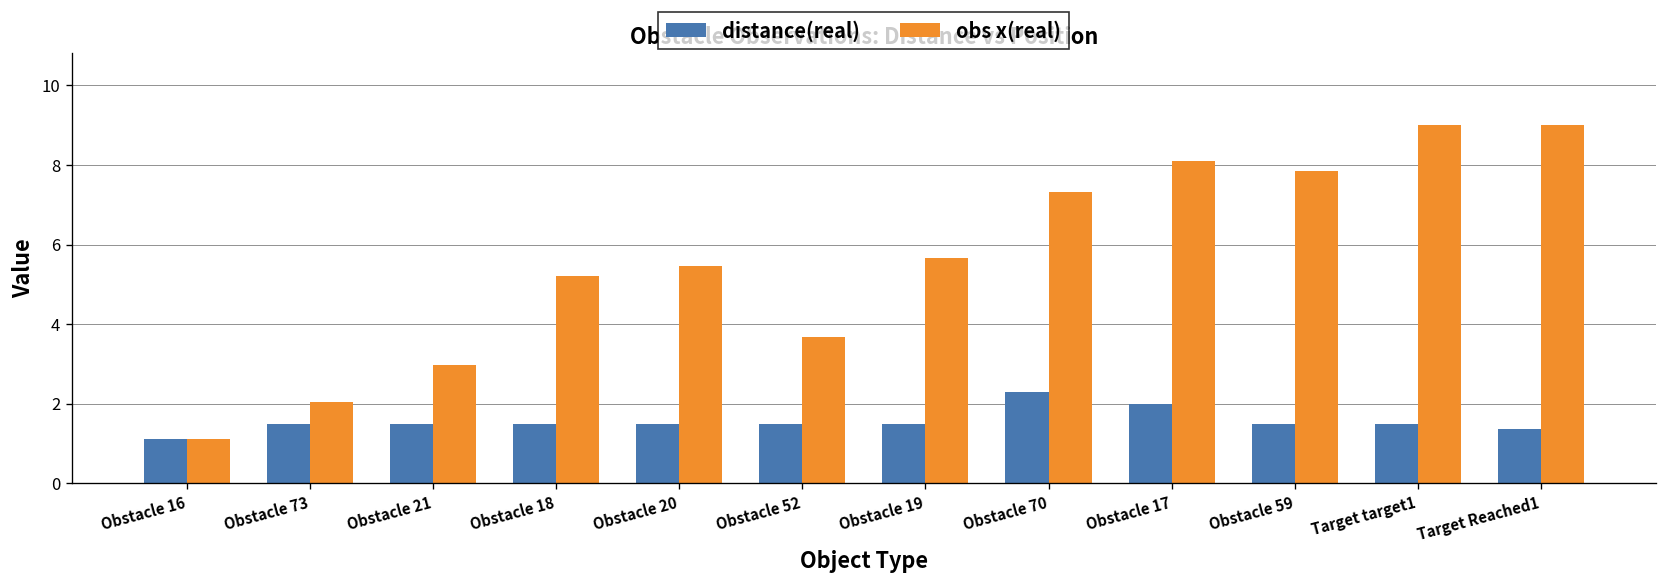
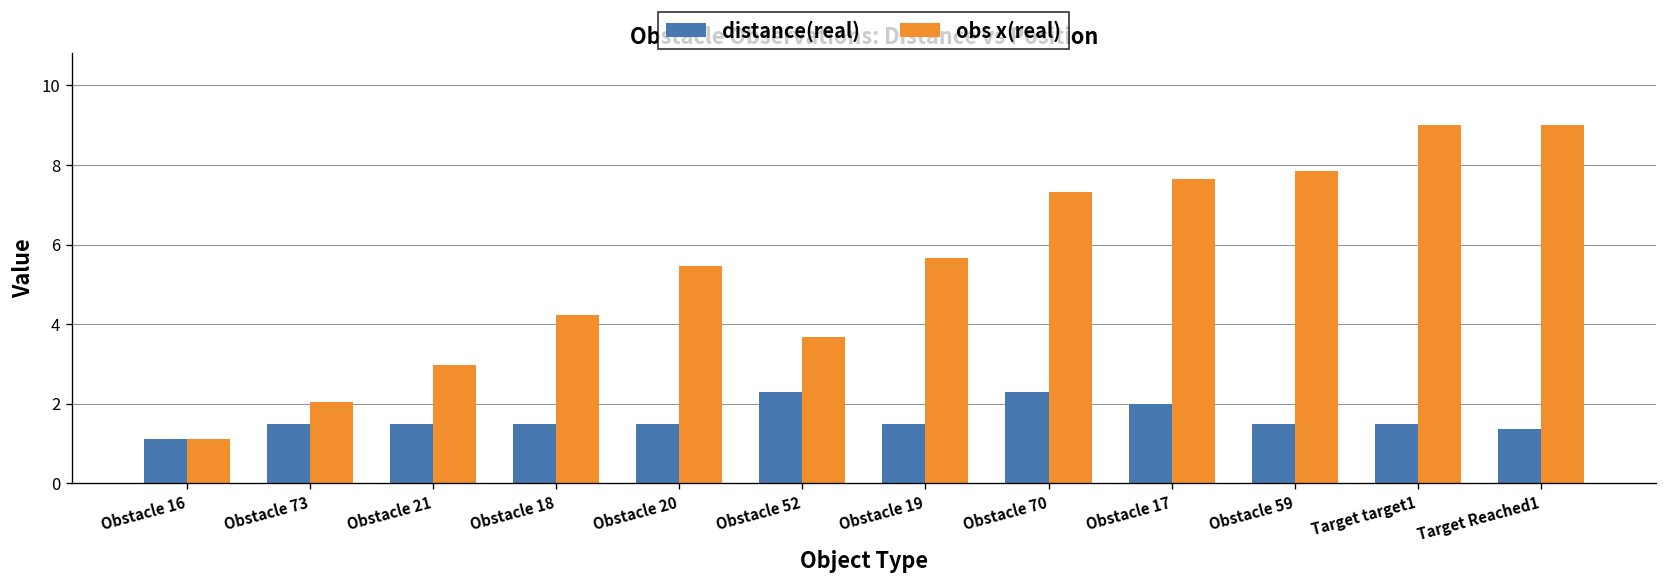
  {
    "distance(real)": {
      "Obstacle 16": 1.1,
      "Obstacle 73": 1.5,
      "Obstacle 21": 1.5,
      "Obstacle 18": 1.5,
      "Obstacle 20": 1.5,
-     "Obstacle 52": 1.5,
+     "Obstacle 52": 2.3,
      "Obstacle 19": 1.5,
      "Obstacle 70": 2.3,
      "Obstacle 17": 2.0,
      "Obstacle 59": 1.5,
      "Target target1": 1.5,
      "Target Reached1": 1.4
    },
    "obs x(real)": {
      "Obstacle 16": 1.1,
      "Obstacle 73": 2.1,
      "Obstacle 21": 3.0,
-     "Obstacle 18": 5.2,
+     "Obstacle 18": 4.2,
      "Obstacle 20": 5.5,
      "Obstacle 52": 3.7,
      "Obstacle 19": 5.7,
      "Obstacle 70": 7.3,
-     "Obstacle 17": 8.1,
+     "Obstacle 17": 7.6,
      "Obstacle 59": 7.9,
      "Target target1": 9.0,
      "Target Reached1": 9.0
    }
  }
